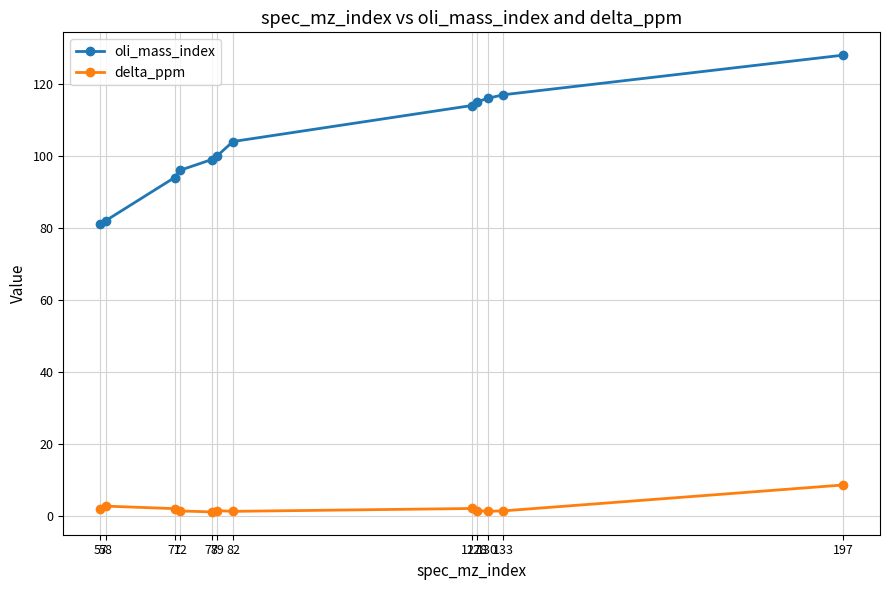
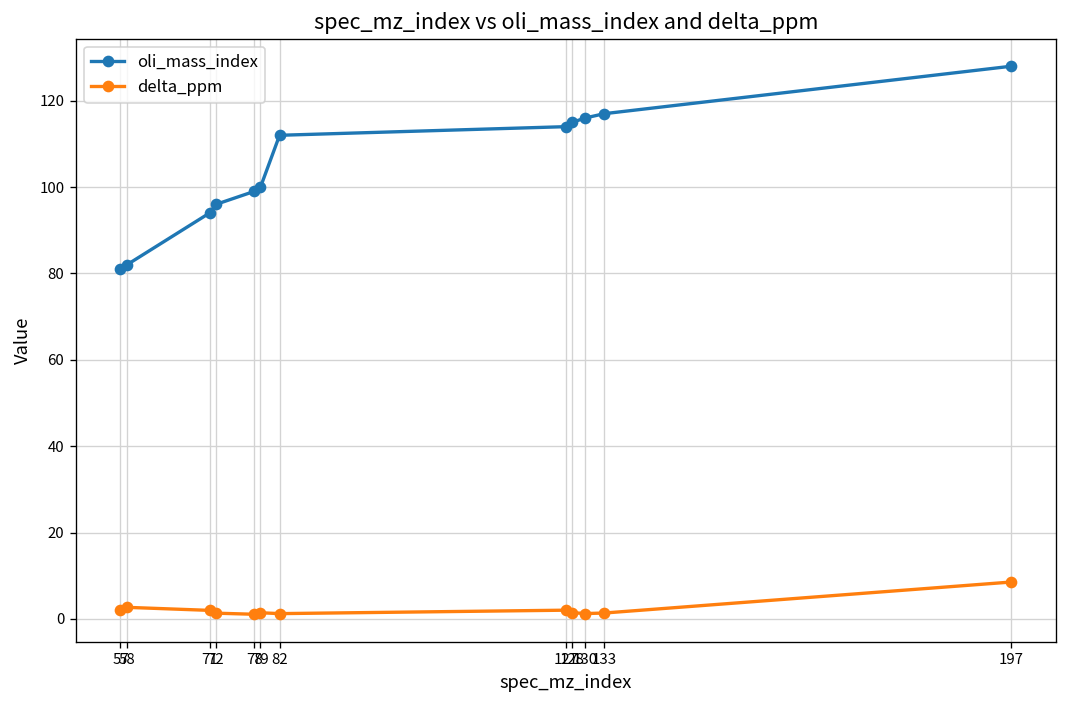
  {
    "oli_mass_index": {
-     "82": 104,
+     "82": 112,
      "197": 128
    },
    "delta_ppm": {
      "82": 1,
      "197": 9
    }
  }
